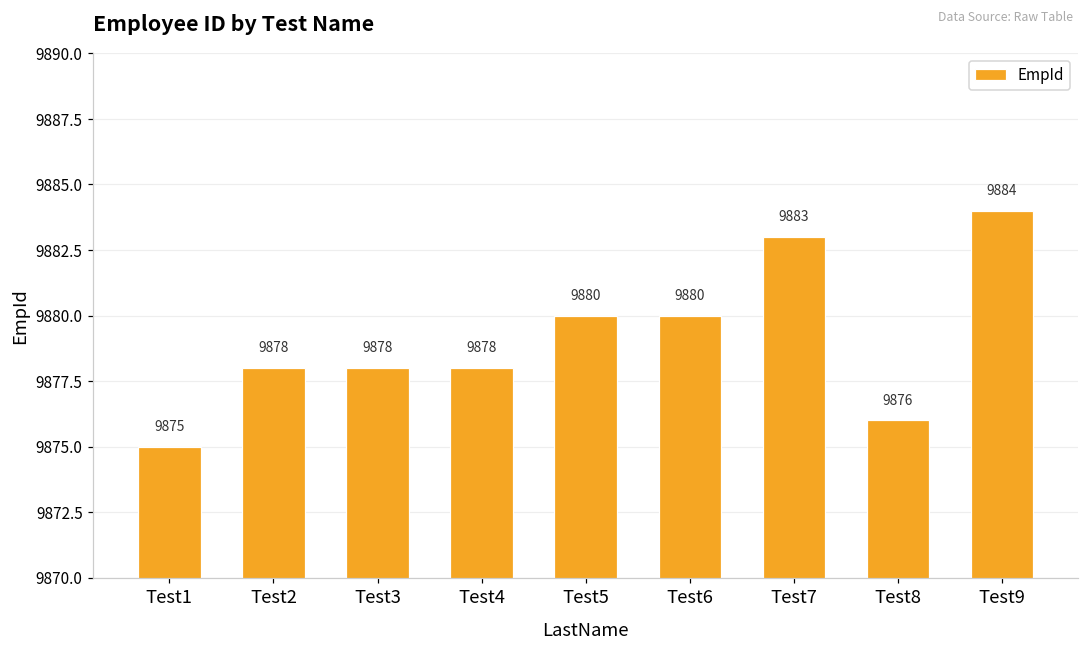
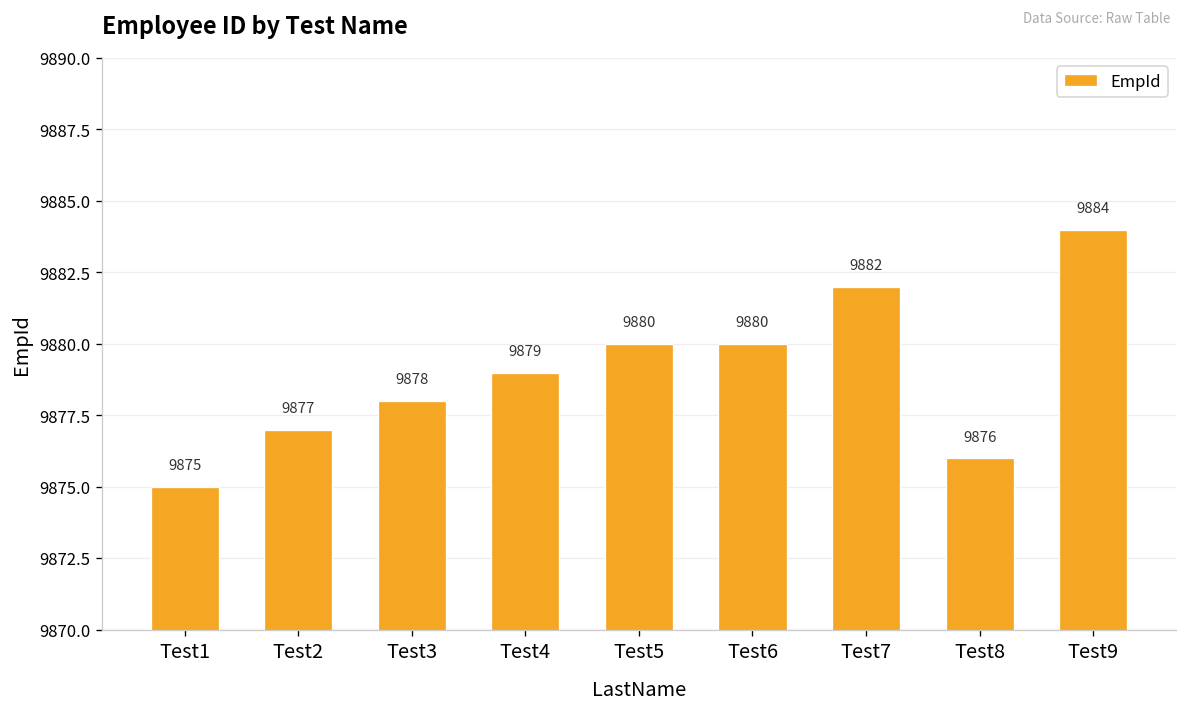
  {
    "Test1": 9875,
-   "Test2": 9878,
+   "Test2": 9877,
    "Test3": 9878,
-   "Test4": 9878,
+   "Test4": 9879,
    "Test5": 9880,
    "Test6": 9880,
-   "Test7": 9883,
+   "Test7": 9882,
    "Test8": 9876,
    "Test9": 9884
  }
